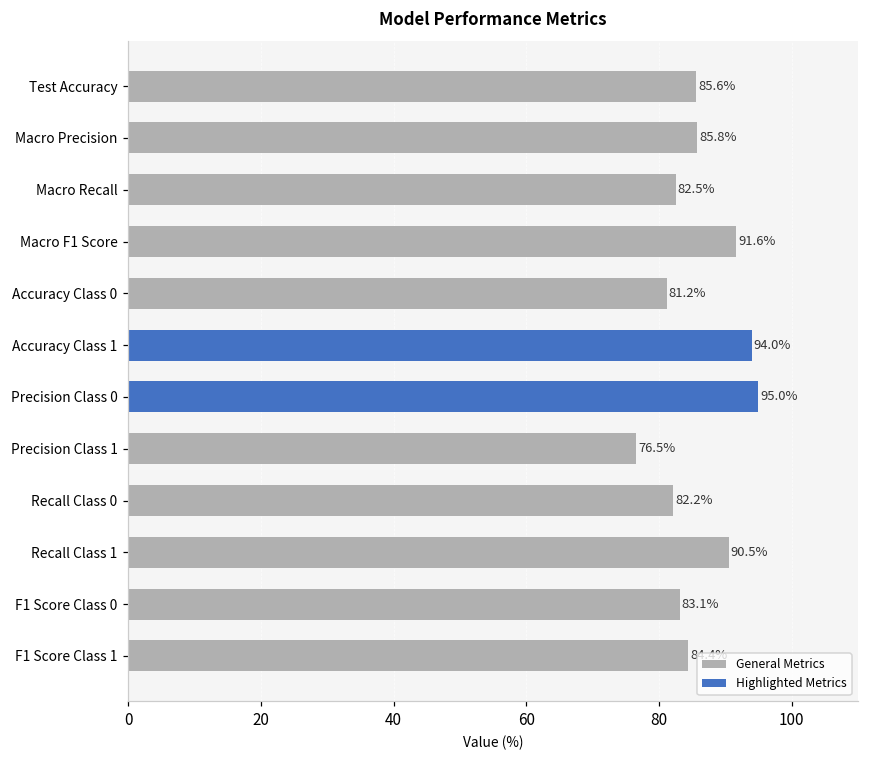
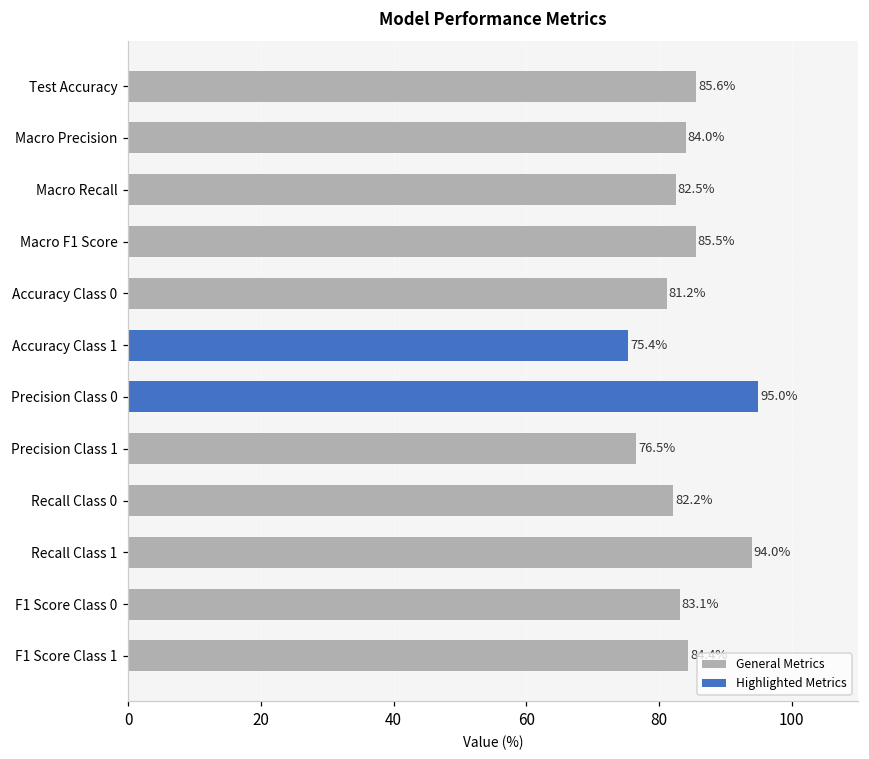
  {
    "Test Accuracy": "85.6%",
-   "Macro Precision": "85.8%",
+   "Macro Precision": "84.0%",
    "Macro Recall": "82.5%",
-   "Macro F1 Score": "91.6%",
+   "Macro F1 Score": "85.5%",
    "Accuracy Class 0": "81.2%",
-   "Accuracy Class 1": "94.0%",
+   "Accuracy Class 1": "75.4%",
    "Precision Class 0": "95.0%",
    "Precision Class 1": "76.5%",
    "Recall Class 0": "82.2%",
-   "Recall Class 1": "90.5%",
+   "Recall Class 1": "94.0%",
    "F1 Score Class 0": "83.1%"
  }
